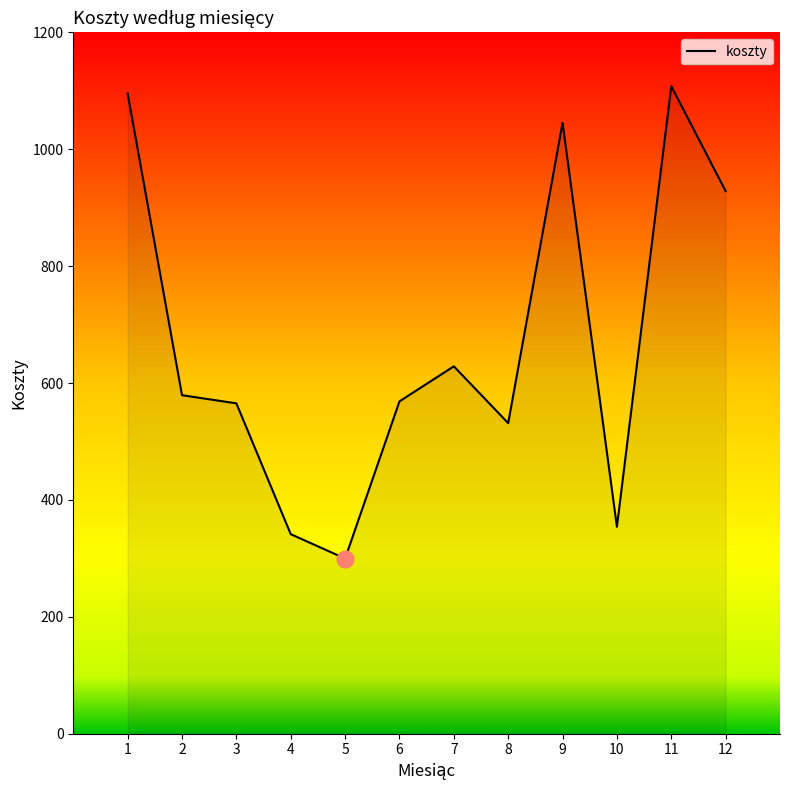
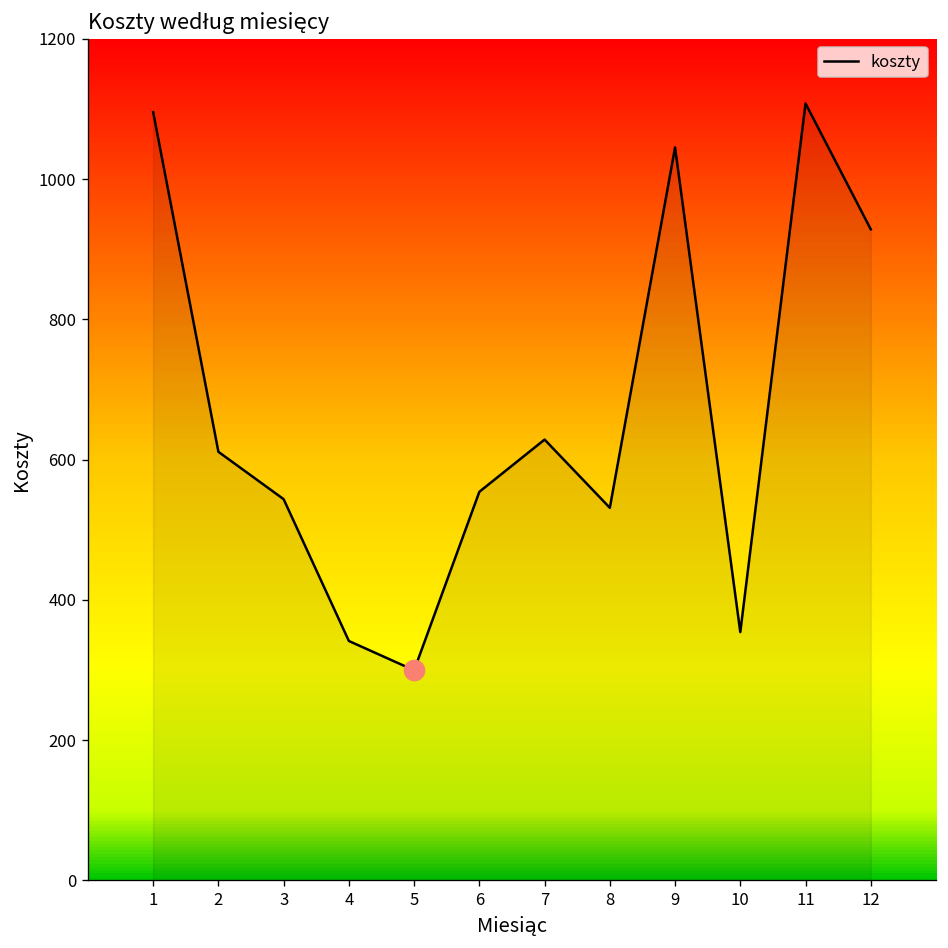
  {
    "koszty": {
      "1": 1100,
-     "2": 580,
-     "3": 570,
+     "2": 610,
+     "3": 540,
      "4": 340,
-     "6": 570,
+     "6": 550,
      "7": 630,
      "8": 530,
      "9": 1050,
      "10": 350,
      "11": 1110,
      "12": 930
    }
  }
